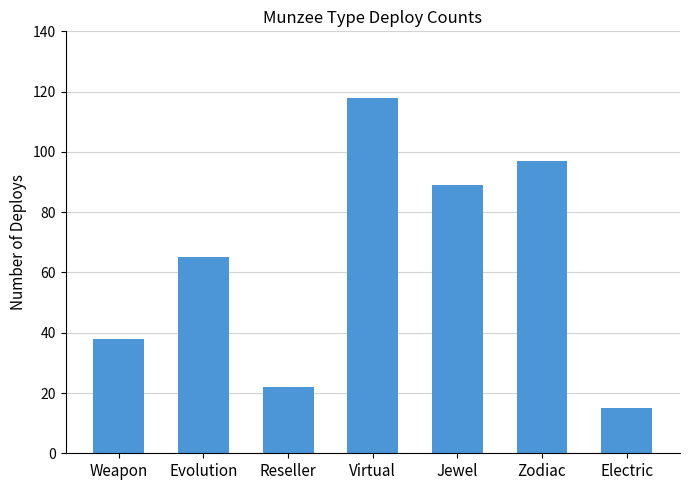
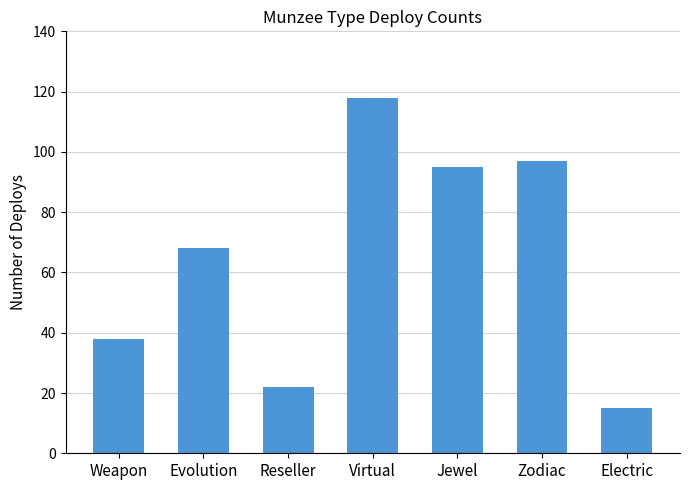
  {
    "Weapon": 38,
-   "Evolution": 65,
+   "Evolution": 68,
    "Reseller": 22,
    "Virtual": 118,
-   "Jewel": 89,
+   "Jewel": 95,
    "Zodiac": 97,
    "Electric": 15
  }
